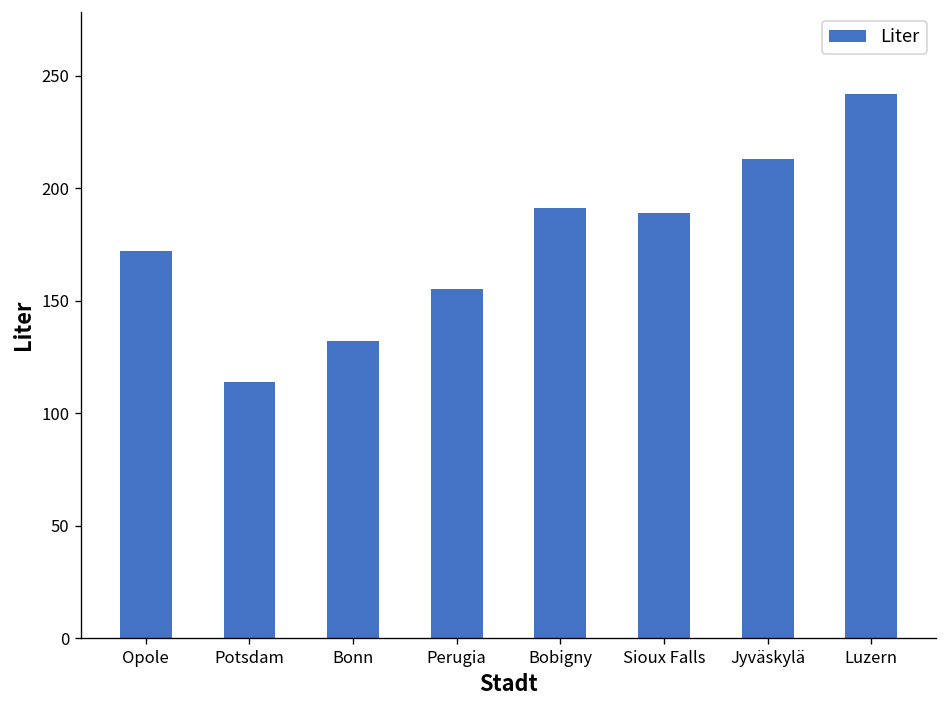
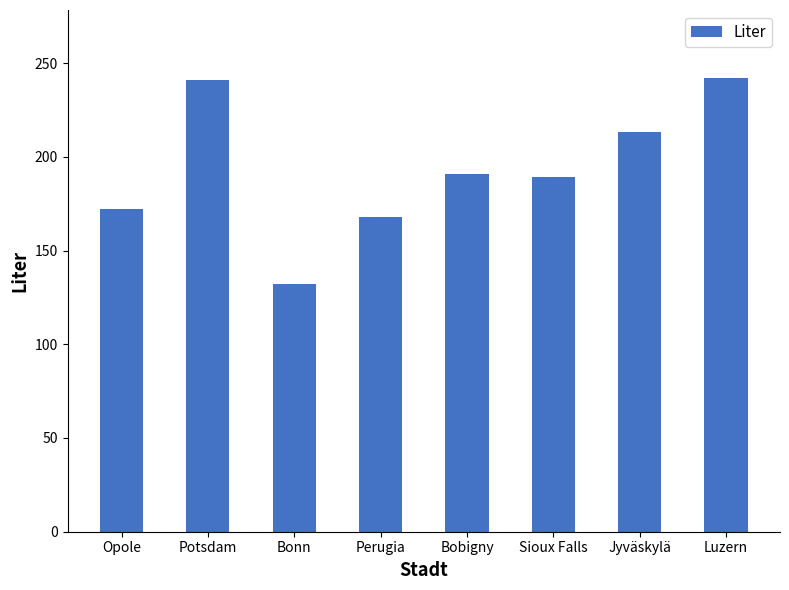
  {
    "Opole": 172,
-   "Potsdam": 114,
+   "Potsdam": 241,
    "Bonn": 132,
-   "Perugia": 155,
+   "Perugia": 168,
    "Bobigny": 191,
    "Sioux Falls": 189,
    "Jyväskylä": 213,
    "Luzern": 242
  }
